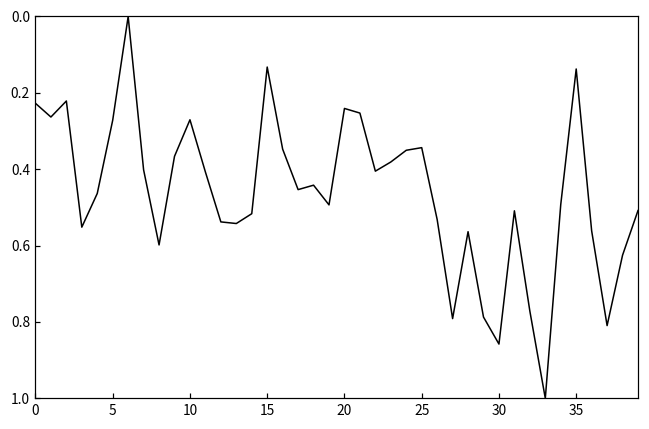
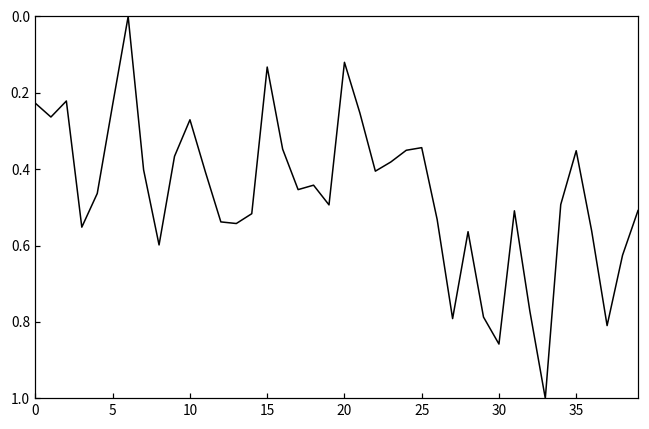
  {
    "0": 0.23,
-   "5": 0.27,
+   "5": 0.23,
    "10": 0.27,
    "15": 0.13,
-   "20": 0.24,
+   "20": 0.12,
    "25": 0.34,
    "30": 0.86,
-   "35": 0.14
+   "35": 0.35
  }
